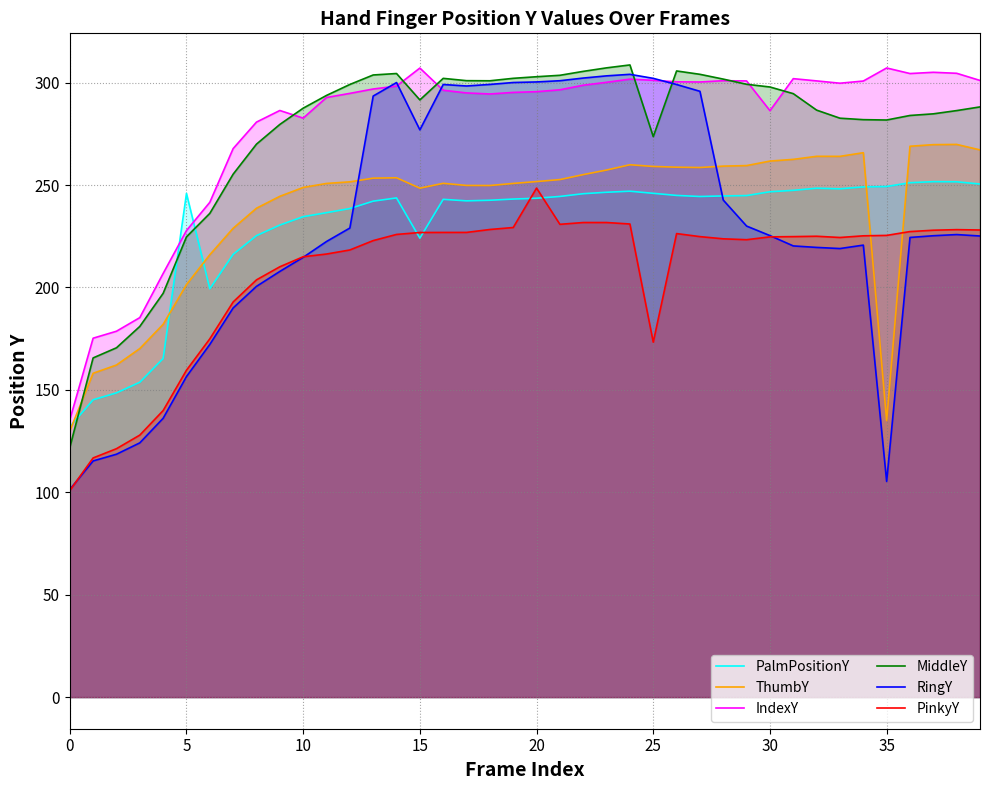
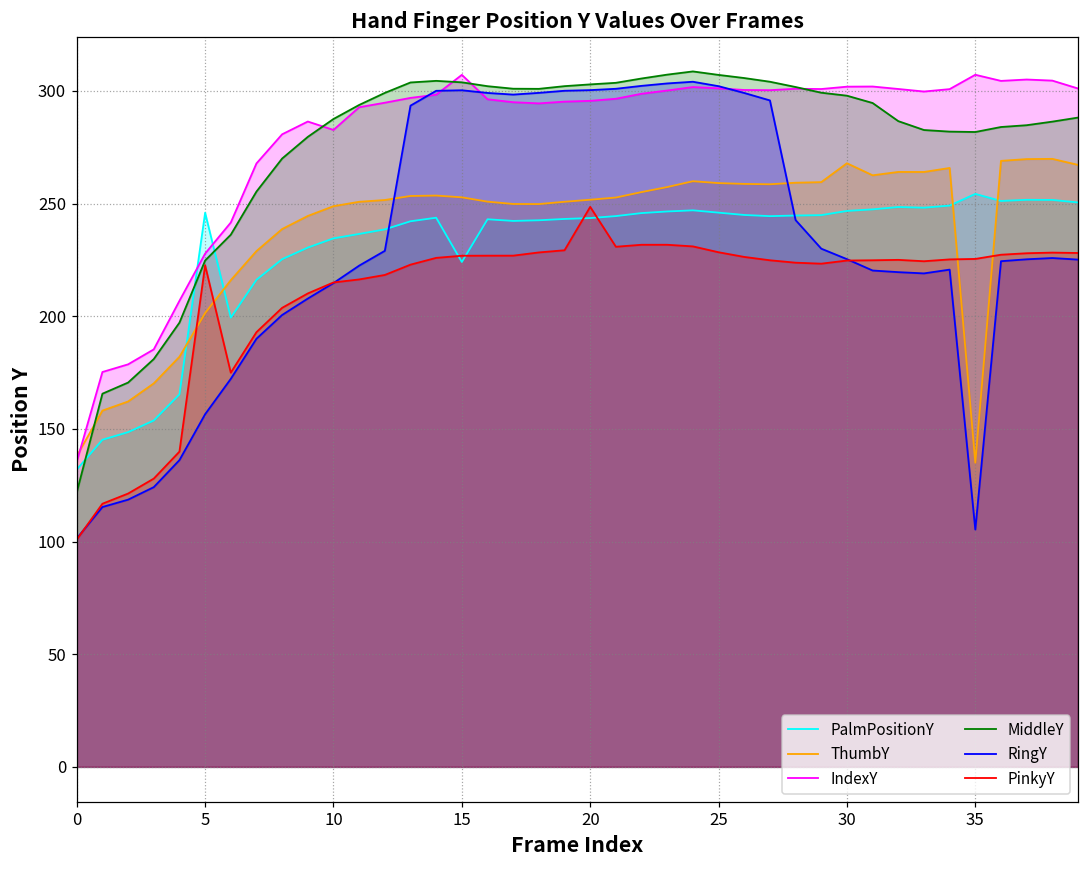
  {
    "PalmPositionY": {
      "0": 132,
      "5": 246,
      "10": 235,
      "15": 224,
      "20": 244,
      "25": 246,
      "30": 247,
-     "35": 249
+     "35": 254
    },
    "ThumbY": {
-     "0": 130,
+     "0": 138,
      "5": 201,
      "10": 249,
-     "15": 248,
+     "15": 253,
      "20": 252,
      "25": 259,
-     "30": 262,
+     "30": 268,
      "35": 135
    },
    "IndexY": {
      "0": 135,
      "5": 228,
      "10": 283,
      "15": 307,
      "20": 296,
-     "30": 286,
+     "30": 302,
      "35": 307
    },
    "MiddleY": {
      "0": 122,
      "5": 225,
      "10": 288,
-     "15": 292,
+     "15": 304,
      "20": 303,
-     "25": 274,
+     "25": 307,
      "30": 298,
      "35": 282
    },
    "RingY": {
      "5": 157,
-     "15": 277,
+     "15": 300,
      "20": 300,
      "35": 105
    },
    "PinkyY": {
-     "5": 160,
+     "5": 223,
      "15": 227,
      "20": 249,
-     "25": 173,
+     "25": 228,
      "35": 225
    }
  }
